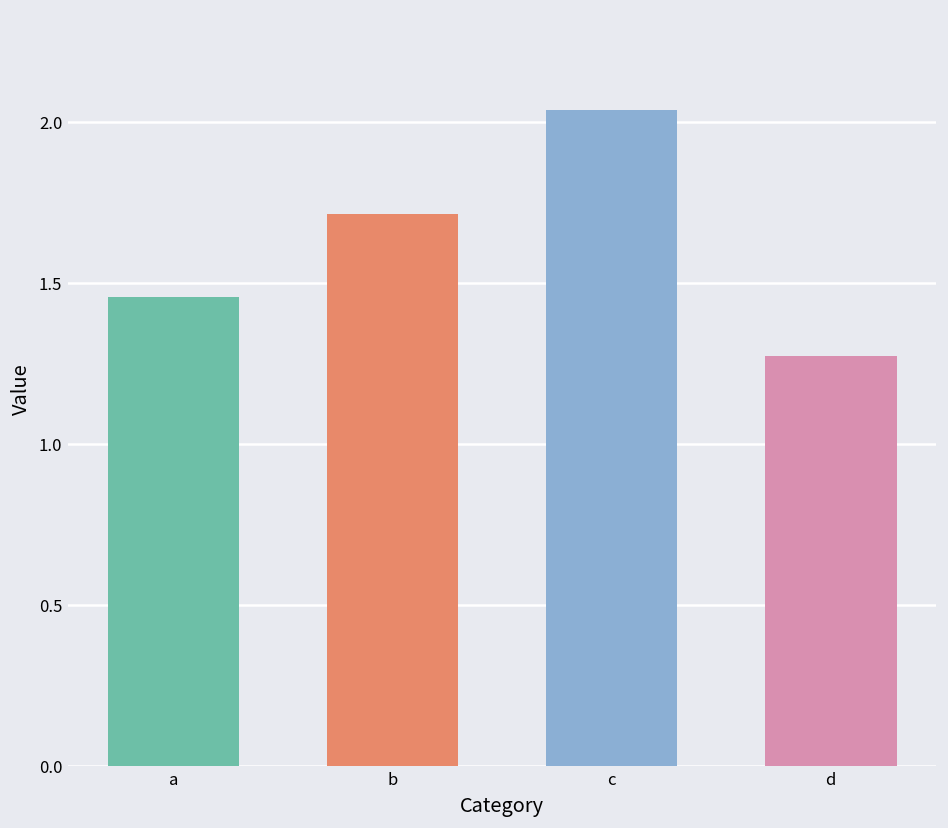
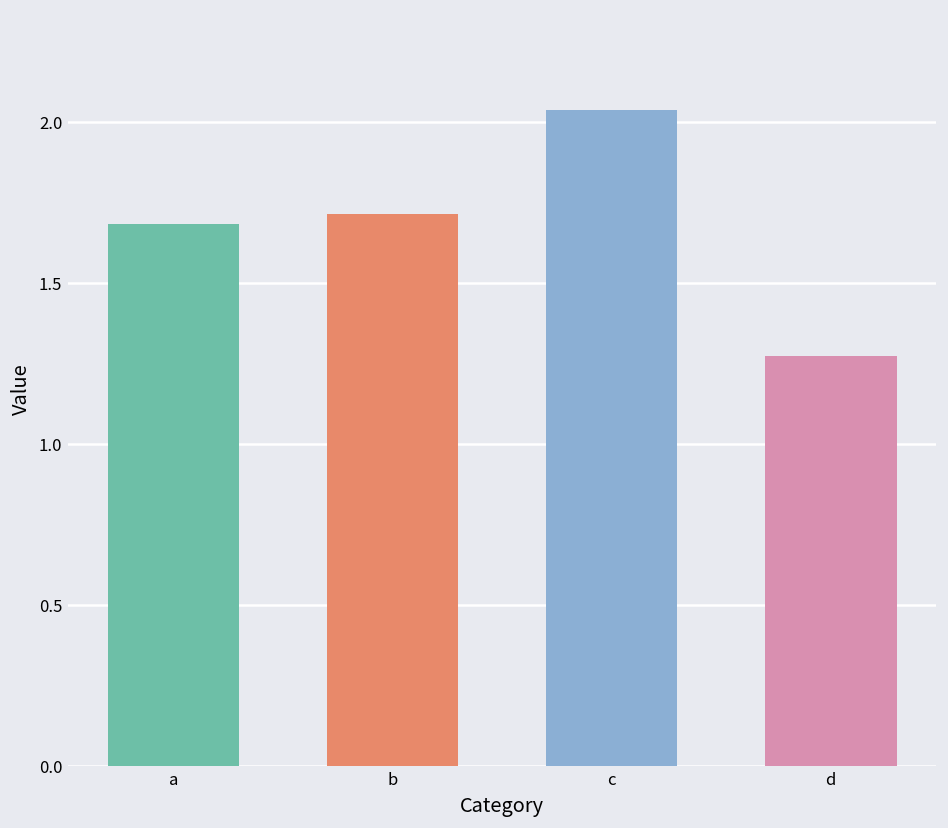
  {
-   "a": 1.46,
+   "a": 1.69,
    "b": 1.72,
    "c": 2.04,
    "d": 1.27
  }
